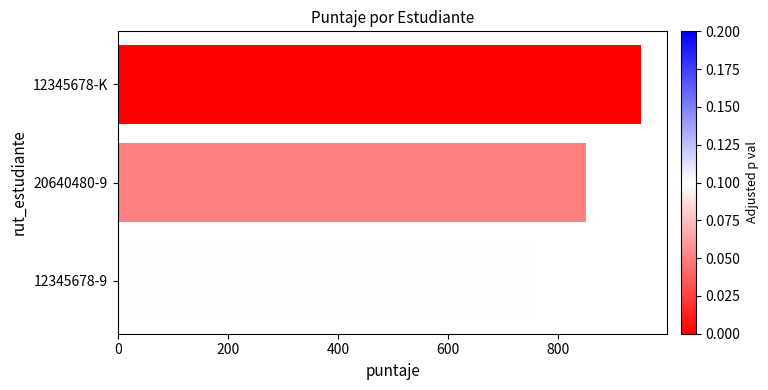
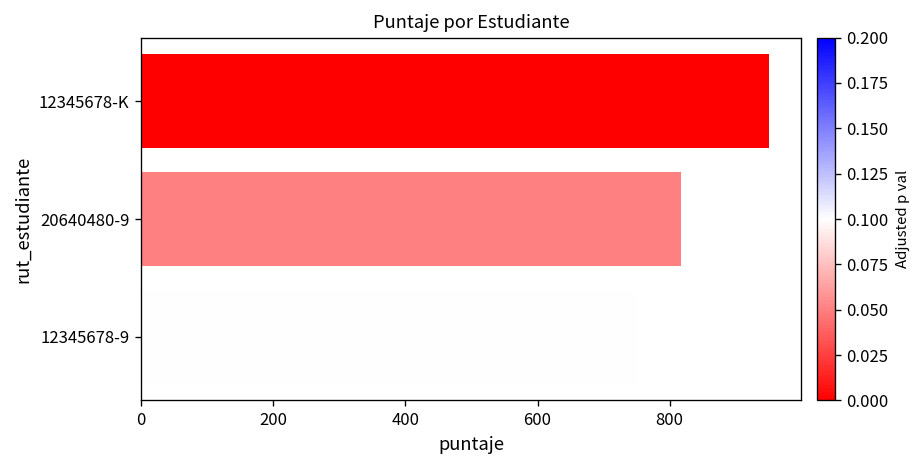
  {
    "12345678-K": 950,
-   "20640480-9": 850,
+   "20640480-9": 820,
    "12345678-9": 750
  }
